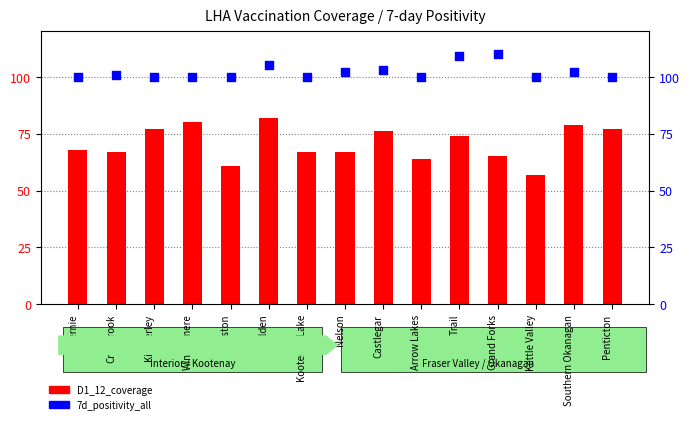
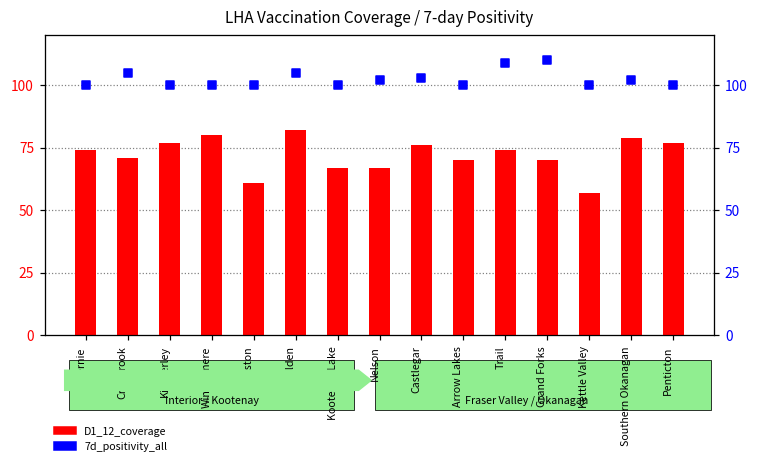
  {
    "D1_12_coverage": {
-     "Fernie": 68,
-     "Cranbrook": 67,
+     "Fernie": 74,
+     "Cranbrook": 71,
      "Kimberley": 77,
      "Windermere": 80,
      "Creston": 61,
      "Golden": 82,
      "Kootenay Lake": 67,
      "Nelson": 67,
      "Castlegar": 76,
-     "Arrow Lakes": 64,
+     "Arrow Lakes": 70,
      "Trail": 74,
-     "Grand Forks": 65,
+     "Grand Forks": 70,
      "Kettle Valley": 57,
      "Southern Okanagan": 79,
      "Penticton": 77
    },
    "7d_positivity_all": {
-     "Cranbrook": 101
+     "Cranbrook": 105
    }
  }
